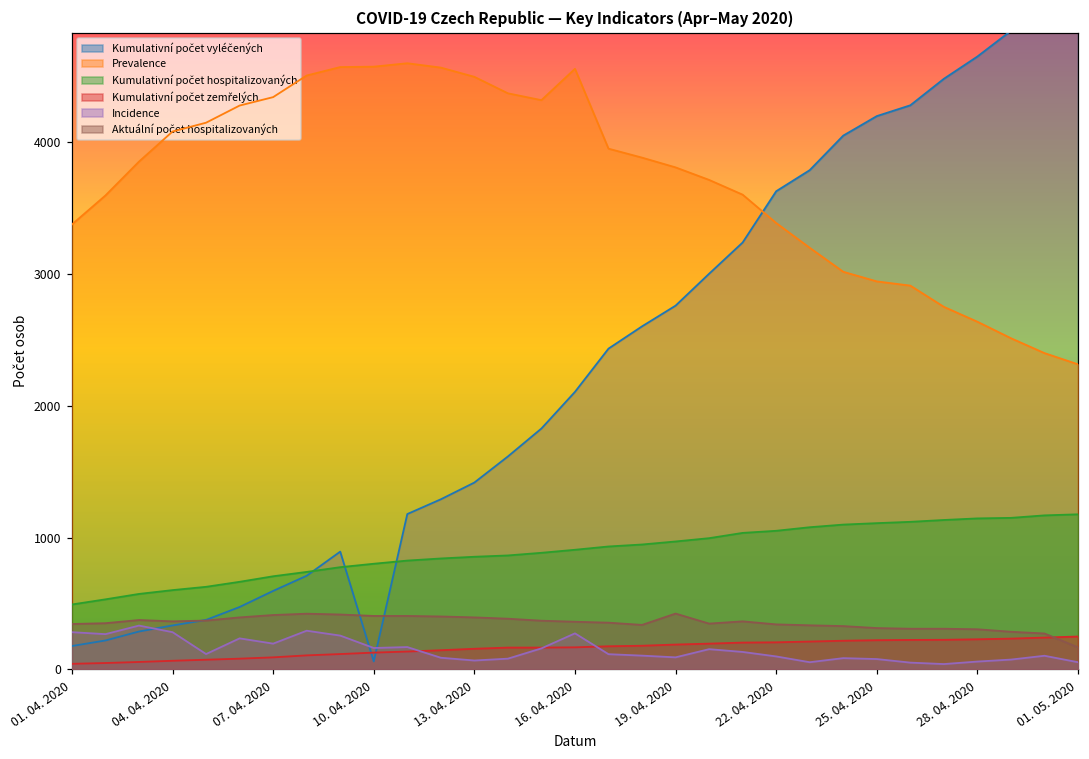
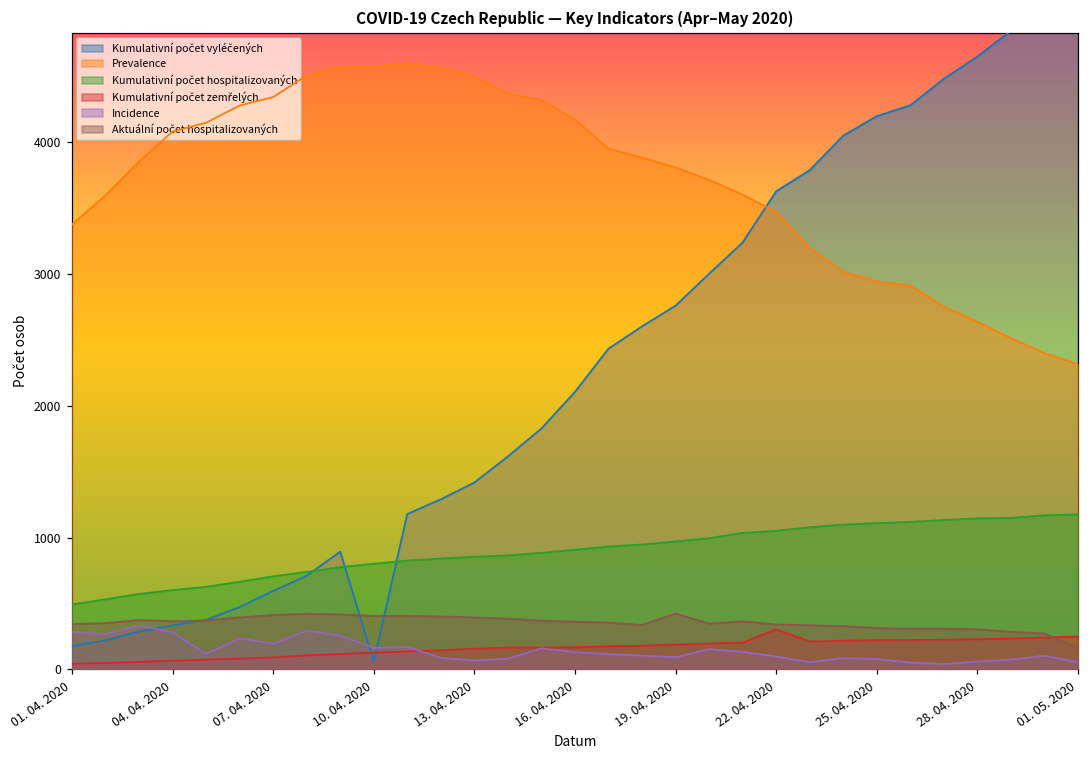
  {
    "Kumulativní počet vyléčených": {
      "01. 04. 2020": 180,
      "04. 04. 2020": 330,
      "07. 04. 2020": 600,
      "10. 04. 2020": 60,
      "13. 04. 2020": 1420,
      "16. 04. 2020": 2110,
      "19. 04. 2020": 2760,
      "22. 04. 2020": 3630,
      "25. 04. 2020": 4200,
      "28. 04. 2020": 4650
    },
    "Prevalence": {
      "01. 04. 2020": 3380,
      "10. 04. 2020": 4570,
      "13. 04. 2020": 4500,
-     "16. 04. 2020": 4560,
+     "16. 04. 2020": 4170,
      "19. 04. 2020": 3810,
-     "22. 04. 2020": 3390,
+     "22. 04. 2020": 3470,
      "25. 04. 2020": 2940,
      "28. 04. 2020": 2640,
      "01. 05. 2020": 2320
    },
    "Kumulativní počet hospitalizovaných": {
      "01. 04. 2020": 490,
      "04. 04. 2020": 600,
      "07. 04. 2020": 710,
      "10. 04. 2020": 800,
      "13. 04. 2020": 860,
      "16. 04. 2020": 910,
      "19. 04. 2020": 970,
      "22. 04. 2020": 1050,
      "25. 04. 2020": 1110,
      "28. 04. 2020": 1150,
      "01. 05. 2020": 1180
    },
    "Kumulativní počet zemřelých": {
      "01. 04. 2020": 40,
      "04. 04. 2020": 70,
      "07. 04. 2020": 90,
      "10. 04. 2020": 130,
      "13. 04. 2020": 160,
      "16. 04. 2020": 170,
      "19. 04. 2020": 190,
-     "22. 04. 2020": 210,
+     "22. 04. 2020": 300,
      "25. 04. 2020": 220,
      "28. 04. 2020": 230,
      "01. 05. 2020": 250
    },
    "Incidence": {
      "01. 04. 2020": 280,
      "04. 04. 2020": 280,
      "07. 04. 2020": 200,
      "10. 04. 2020": 160,
      "13. 04. 2020": 70,
-     "16. 04. 2020": 270,
+     "16. 04. 2020": 130,
      "19. 04. 2020": 90,
      "22. 04. 2020": 100,
      "25. 04. 2020": 80,
      "28. 04. 2020": 60,
      "01. 05. 2020": 60
    },
    "Aktuální počet hospitalizovaných": {
      "01. 04. 2020": 350,
      "04. 04. 2020": 370,
      "07. 04. 2020": 410,
      "10. 04. 2020": 410,
      "13. 04. 2020": 400,
      "16. 04. 2020": 360,
      "19. 04. 2020": 420,
      "22. 04. 2020": 340,
      "25. 04. 2020": 310,
      "28. 04. 2020": 310,
      "01. 05. 2020": 170
    }
  }
